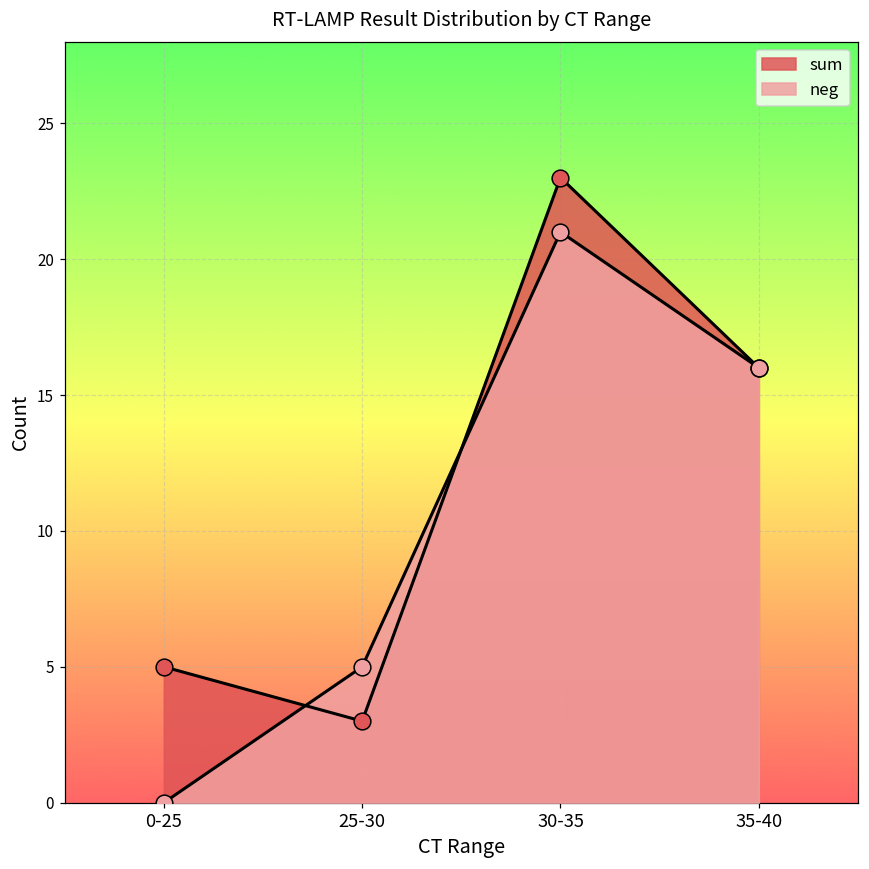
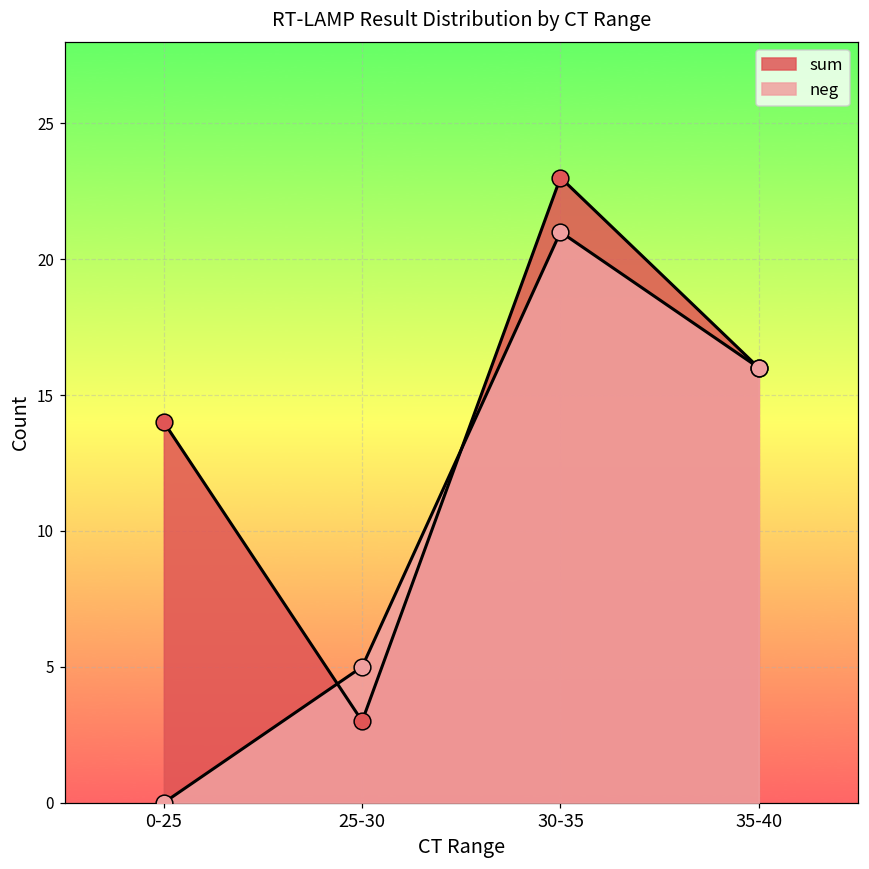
  {
    "sum": {
-     "0-25": 5,
+     "0-25": 14,
      "25-30": 3,
      "30-35": 23
    },
    "neg": {
      "0-25": 0,
      "25-30": 5,
      "30-35": 21
    }
  }
